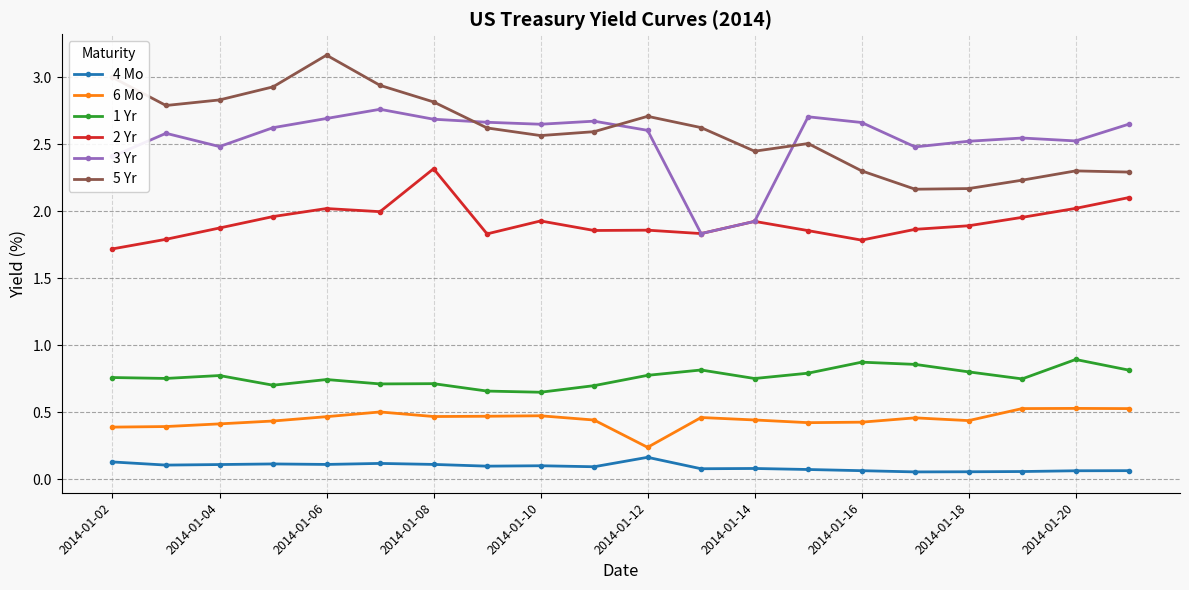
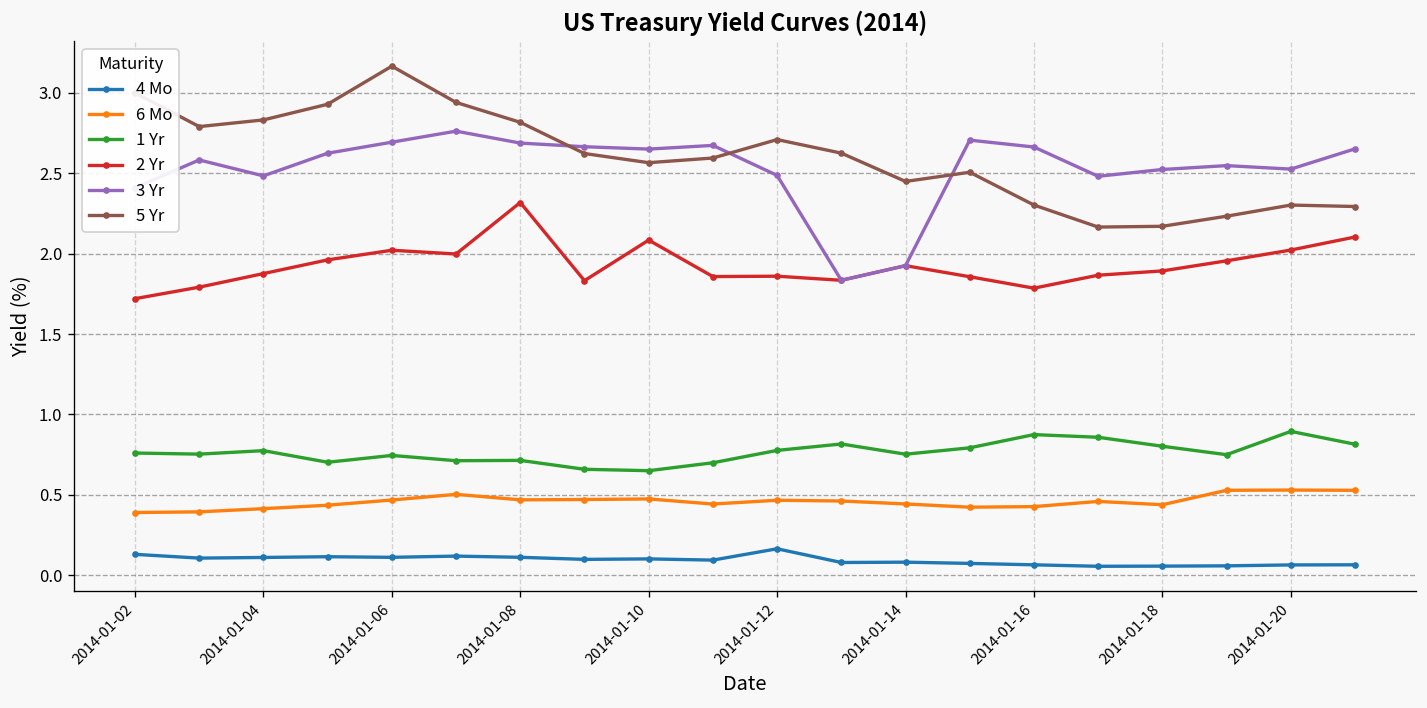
  {
    "4 Mo": {
      "2014-01-02": 0.13,
      "2014-01-04": 0.11,
      "2014-01-06": 0.11,
      "2014-01-08": 0.11,
      "2014-01-10": 0.10,
      "2014-01-12": 0.16,
      "2014-01-14": 0.08,
      "2014-01-16": 0.06,
      "2014-01-18": 0.06,
      "2014-01-20": 0.06
    },
    "6 Mo": {
      "2014-01-02": 0.39,
      "2014-01-04": 0.41,
      "2014-01-06": 0.47,
      "2014-01-08": 0.47,
      "2014-01-10": 0.47,
-     "2014-01-12": 0.24,
+     "2014-01-12": 0.47,
      "2014-01-14": 0.44,
      "2014-01-16": 0.43,
      "2014-01-18": 0.44,
      "2014-01-20": 0.53
    },
    "1 Yr": {
      "2014-01-02": 0.76,
      "2014-01-04": 0.77,
      "2014-01-06": 0.75,
      "2014-01-08": 0.71,
      "2014-01-10": 0.65,
      "2014-01-12": 0.78,
      "2014-01-14": 0.75,
      "2014-01-16": 0.87,
      "2014-01-18": 0.80,
      "2014-01-20": 0.89
    },
    "2 Yr": {
      "2014-01-02": 1.72,
      "2014-01-04": 1.88,
      "2014-01-06": 2.02,
      "2014-01-08": 2.32,
-     "2014-01-10": 1.93,
+     "2014-01-10": 2.08,
      "2014-01-12": 1.86,
      "2014-01-16": 1.79,
      "2014-01-18": 1.89,
      "2014-01-20": 2.02
    },
    "3 Yr": {
      "2014-01-04": 2.48,
      "2014-01-06": 2.69,
      "2014-01-08": 2.69,
      "2014-01-10": 2.65,
-     "2014-01-12": 2.60,
+     "2014-01-12": 2.49,
      "2014-01-16": 2.66,
      "2014-01-18": 2.52,
      "2014-01-20": 2.53
    },
    "5 Yr": {
      "2014-01-04": 2.83,
      "2014-01-06": 3.17,
      "2014-01-08": 2.82,
      "2014-01-10": 2.57,
      "2014-01-12": 2.71,
      "2014-01-14": 2.45,
      "2014-01-16": 2.30,
      "2014-01-18": 2.17,
      "2014-01-20": 2.30
    }
  }
